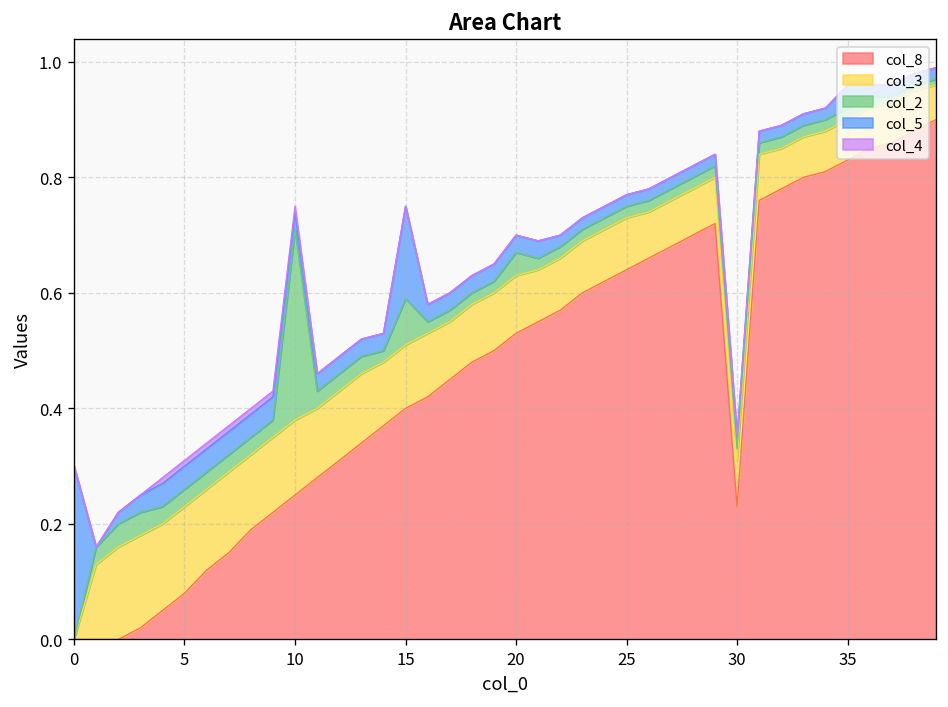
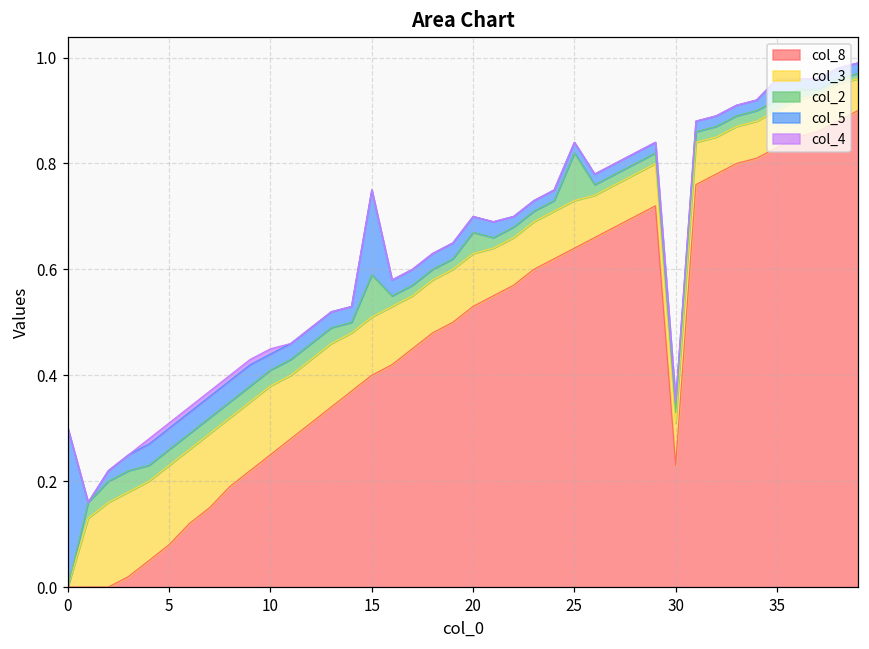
  {
    "col_8": {
      "5": 0.08,
      "10": 0.25,
      "15": 0.40,
      "20": 0.53,
      "25": 0.64,
      "30": 0.23
    },
    "col_3": {
      "5": 0.15,
      "10": 0.13,
      "15": 0.11,
      "20": 0.10,
      "25": 0.09,
      "30": 0.08
    },
    "col_2": {
      "5": 0.03,
-     "10": 0.33,
+     "10": 0.03,
      "15": 0.08,
      "20": 0.04,
-     "25": 0.02,
+     "25": 0.09,
      "30": 0.02
    },
    "col_5": {
      "5": 0.04,
      "10": 0.03
    },
    "col_4": {
      "5": 0.01,
      "10": 0.01
    }
  }
